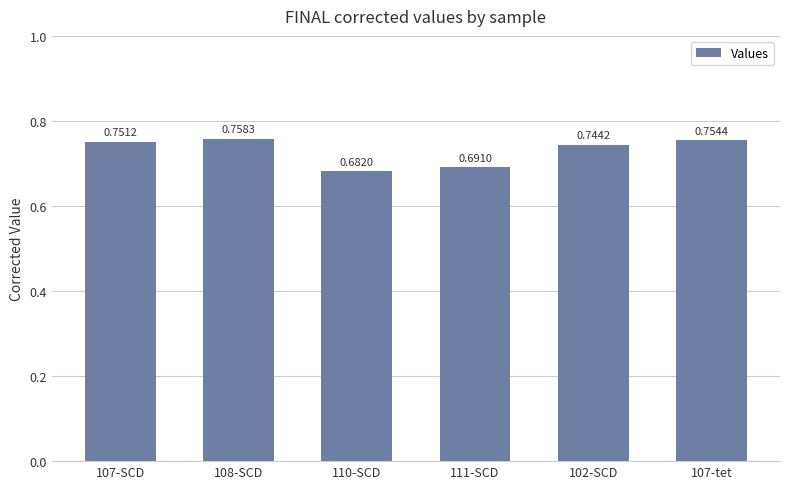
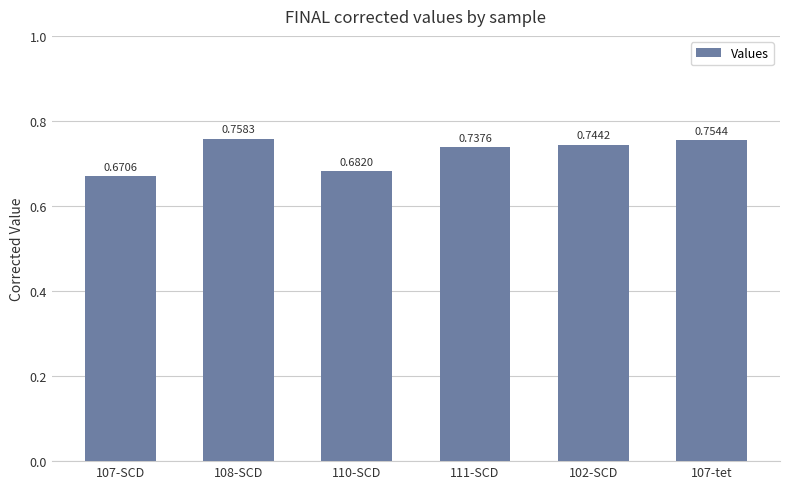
  {
-   "107-SCD": 0.7512,
+   "107-SCD": 0.6706,
    "108-SCD": 0.7583,
    "110-SCD": 0.6820,
-   "111-SCD": 0.6910,
+   "111-SCD": 0.7376,
    "102-SCD": 0.7442,
    "107-tet": 0.7544
  }
